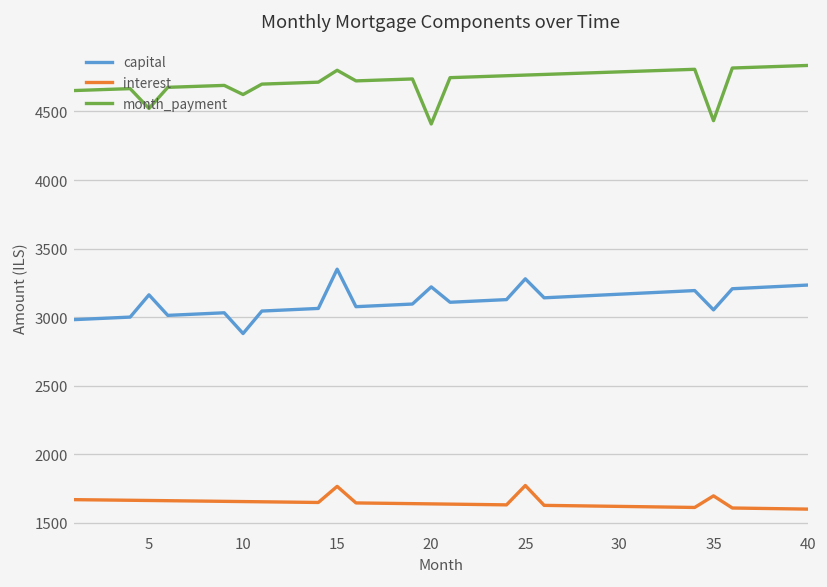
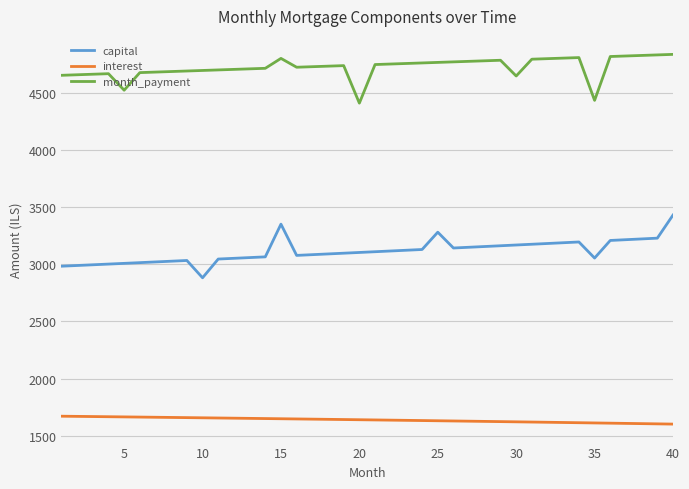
  {
    "capital": {
-     "5": 3160,
+     "5": 3010,
      "10": 2880,
      "15": 3350,
-     "20": 3220,
+     "20": 3100,
      "25": 3280,
      "30": 3170,
      "35": 3050,
-     "40": 3230
+     "40": 3430
    },
    "interest": {
      "5": 1660,
      "10": 1660,
-     "15": 1770,
+     "15": 1650,
      "20": 1640,
-     "25": 1770,
+     "25": 1630,
      "30": 1620,
-     "35": 1700,
+     "35": 1610,
      "40": 1600
    },
    "month_payment": {
      "5": 4520,
-     "10": 4620,
+     "10": 4690,
      "15": 4800,
      "20": 4410,
      "25": 4770,
-     "30": 4790,
+     "30": 4650,
      "35": 4430,
      "40": 4840
    }
  }
